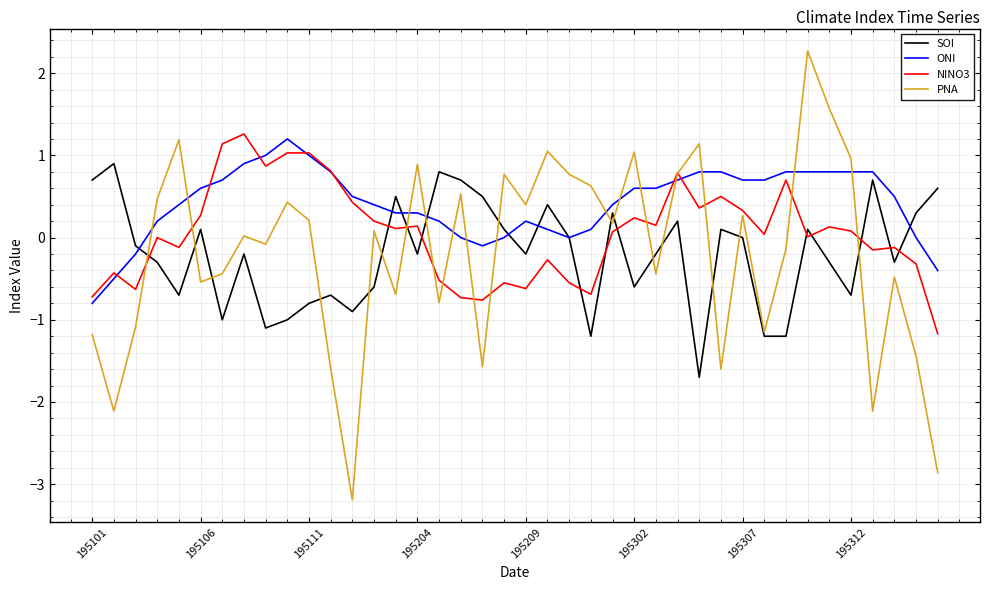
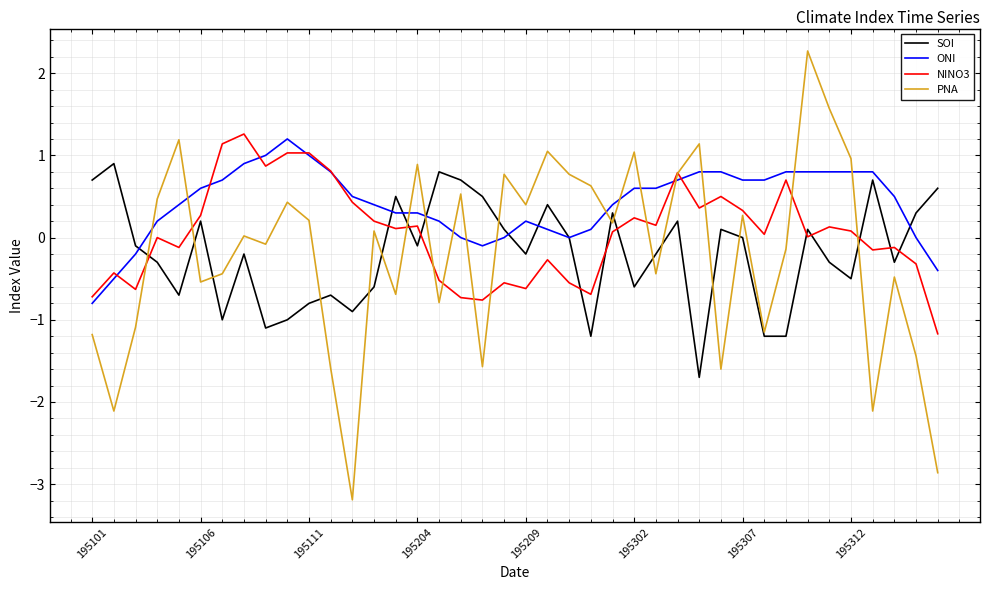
  {
    "SOI": {
      "195101": 0.7,
-     "195106": 0.1,
+     "195106": 0.2,
      "195111": -0.8,
-     "195204": -0.2,
+     "195204": -0.1,
      "195209": -0.2,
      "195302": -0.6,
      "195307": 0.0,
-     "195312": -0.7
+     "195312": -0.5
    },
    "ONI": {
      "195101": -0.8,
      "195106": 0.6,
      "195204": 0.3,
      "195209": 0.2,
      "195302": 0.6,
      "195307": 0.7,
      "195312": 0.8
    },
    "NINO3": {
      "195101": -0.7,
      "195106": 0.3,
      "195204": 0.1,
      "195209": -0.6,
      "195302": 0.2,
      "195307": 0.3,
      "195312": 0.1
    },
    "PNA": {
      "195101": -1.2,
      "195106": -0.5,
      "195111": 0.2,
      "195204": 0.9,
      "195209": 0.4,
      "195302": 1.0,
      "195307": 0.3,
      "195312": 1.0
    }
  }
